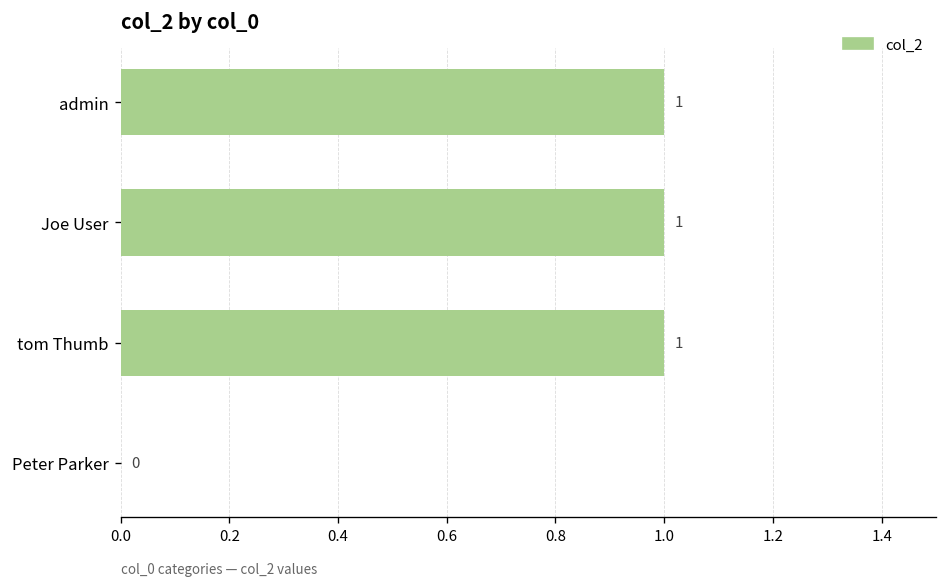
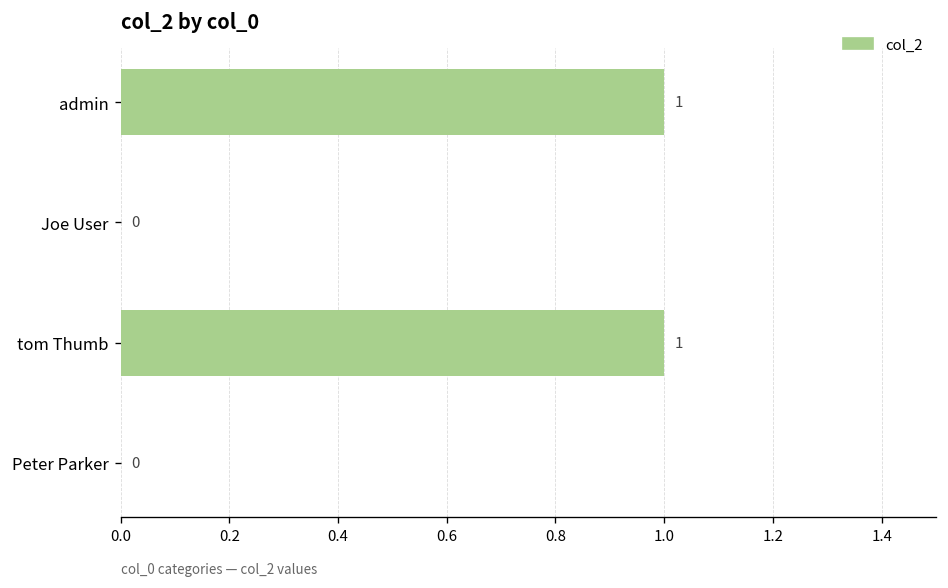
  {
    "admin": 1,
-   "Joe User": 1,
+   "Joe User": 0,
    "tom Thumb": 1,
    "Peter Parker": 0
  }
